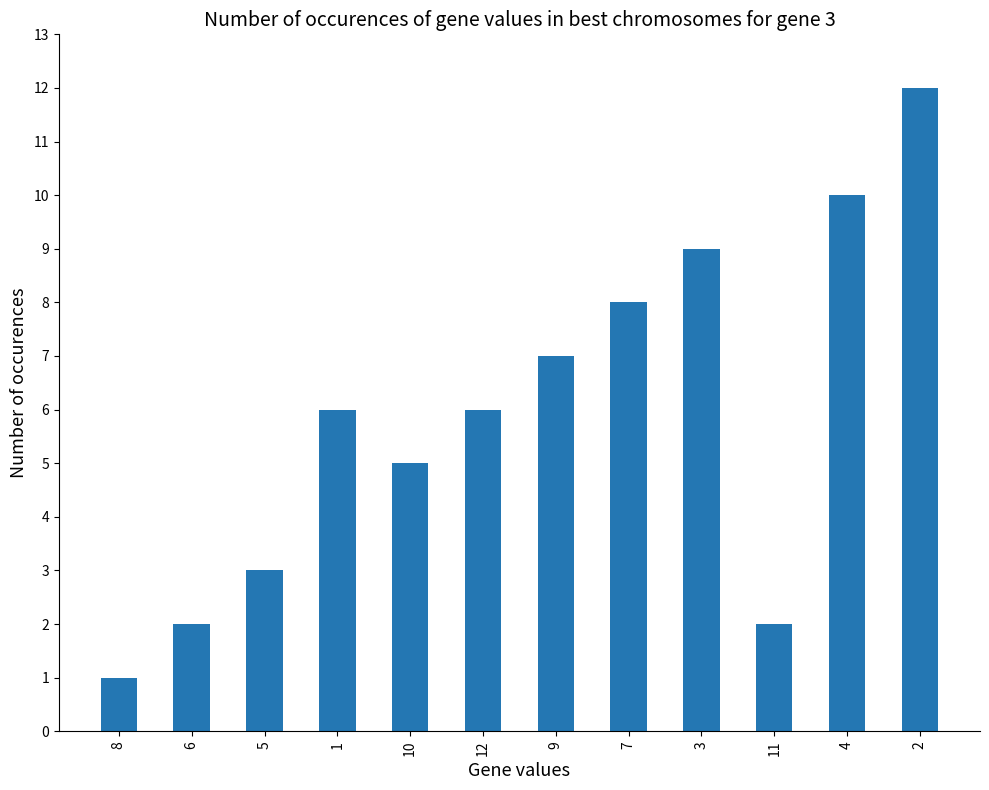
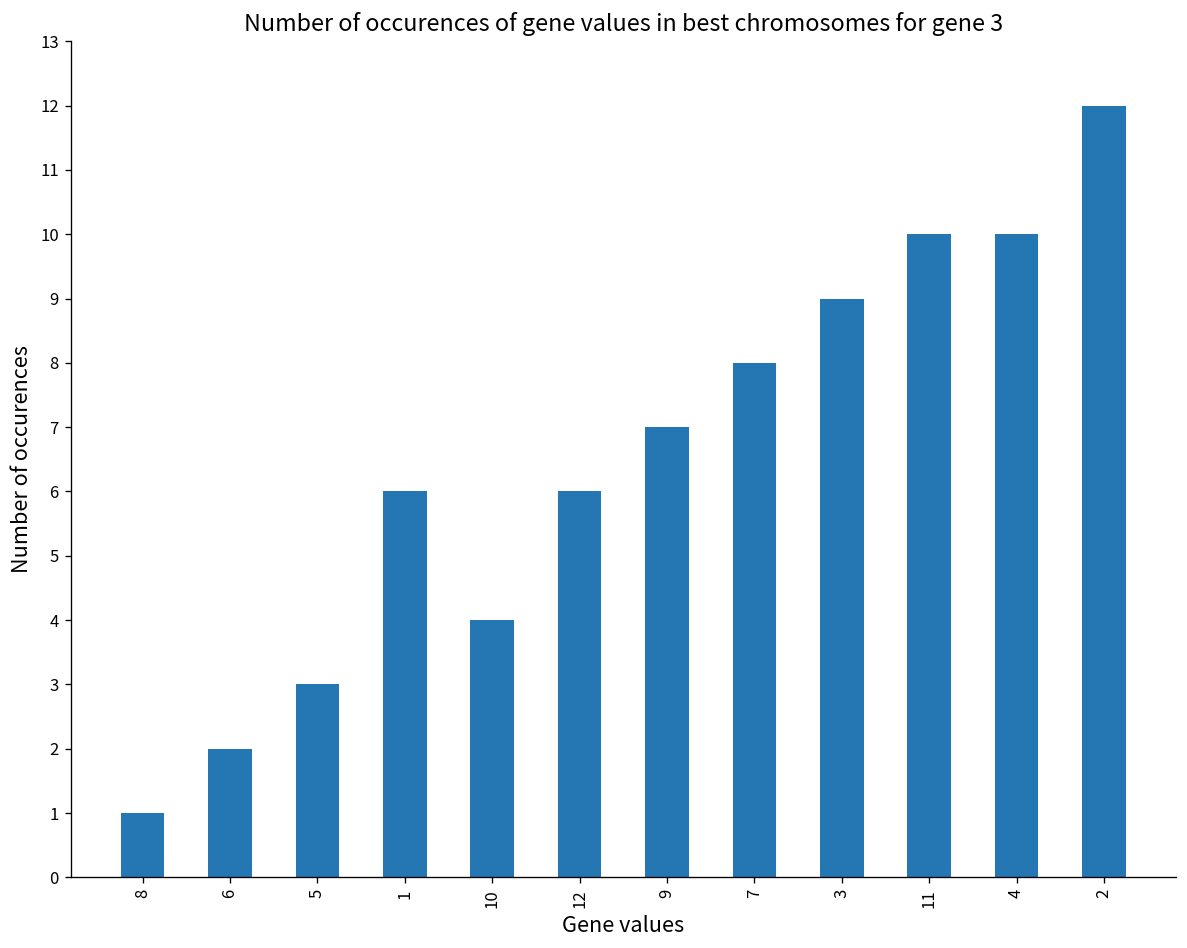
  {
    "8": 1,
    "6": 2,
    "5": 3,
    "1": 6,
-   "10": 5,
+   "10": 4,
    "12": 6,
    "9": 7,
    "7": 8,
    "3": 9,
-   "11": 2,
+   "11": 10,
    "4": 10,
    "2": 12
  }
